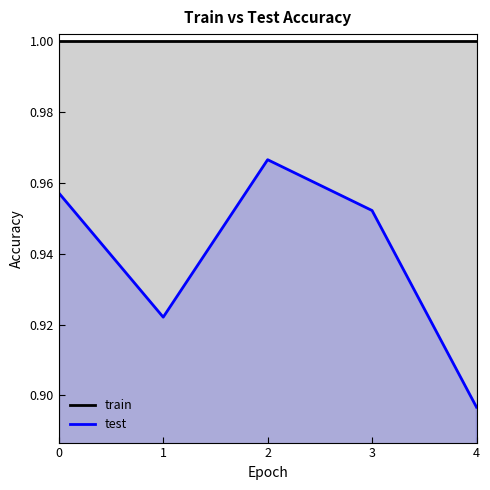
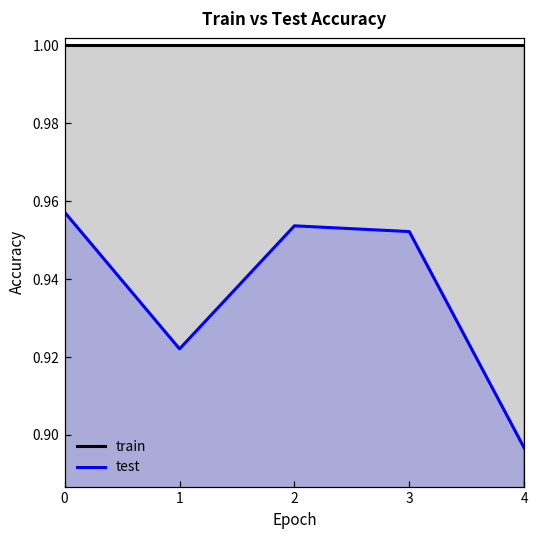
  {
    "train": {
      "0": 1.000,
      "1": 1.000,
      "2": 1.000,
      "3": 1.000,
      "4": 1.000
    },
    "test": {
      "0": 0.957,
      "1": 0.922,
-     "2": 0.967,
+     "2": 0.954,
      "3": 0.952,
      "4": 0.897
    }
  }
